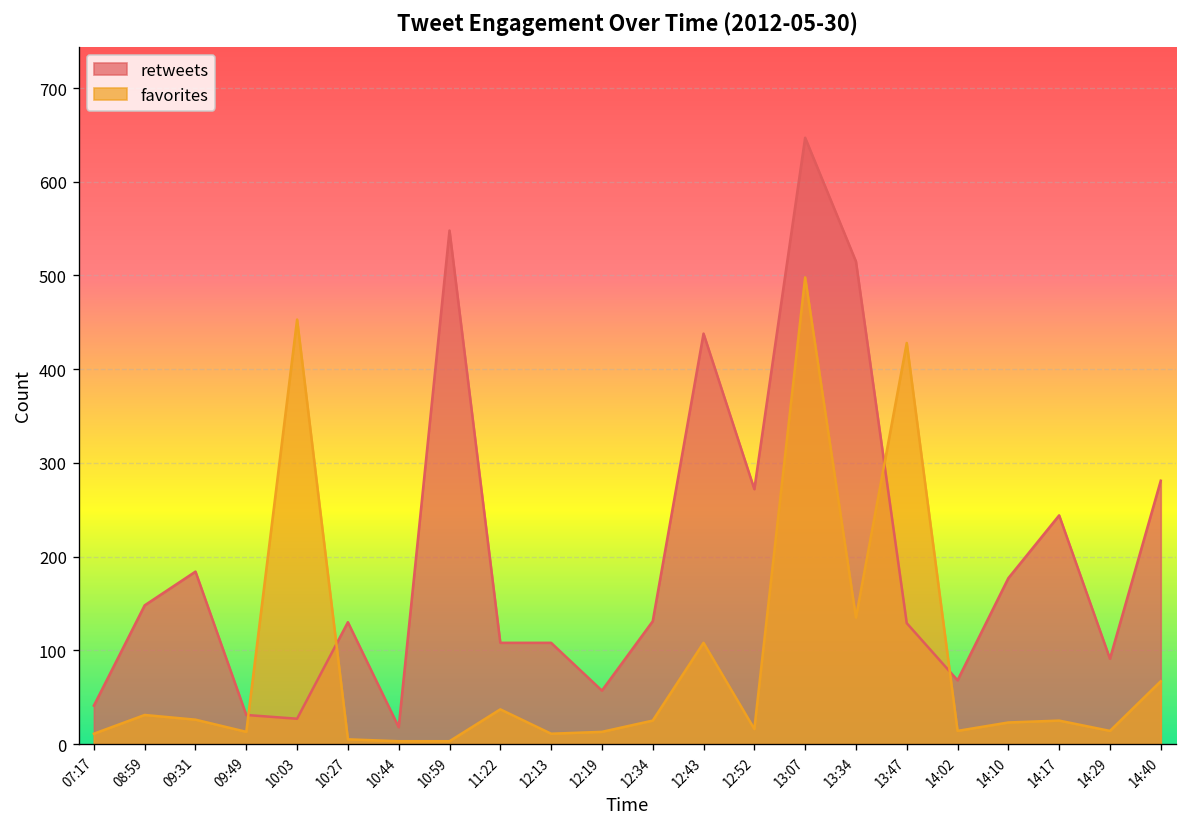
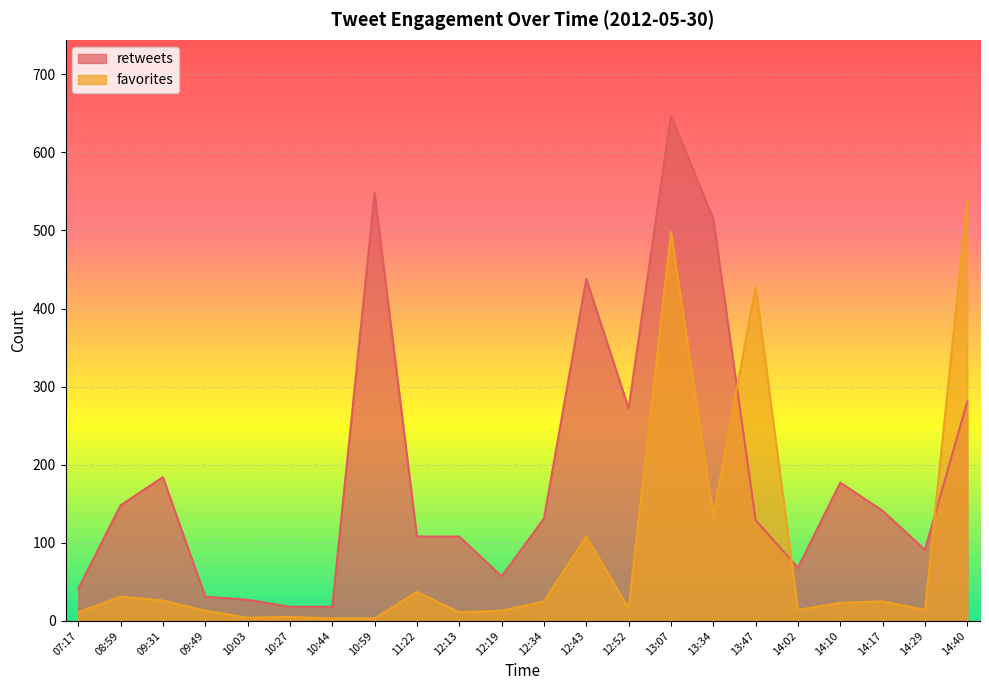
  {
    "retweets": {
      "07:17": 40,
      "08:59": 150,
      "09:31": 180,
      "09:49": 30,
      "10:03": 30,
-     "10:27": 130,
+     "10:27": 20,
      "10:44": 20,
      "10:59": 550,
      "11:22": 110,
      "12:13": 110,
      "12:19": 60,
      "12:34": 130,
      "12:43": 440,
      "12:52": 270,
      "13:07": 650,
      "13:34": 520,
      "13:47": 130,
      "14:02": 70,
      "14:10": 180,
-     "14:17": 240,
+     "14:17": 140,
      "14:29": 90,
      "14:40": 280
    },
    "favorites": {
      "07:17": 10,
      "08:59": 30,
      "09:31": 30,
      "09:49": 10,
-     "10:03": 450,
+     "10:03": 0,
      "10:27": 10,
      "10:44": 0,
      "10:59": 0,
      "11:22": 40,
      "12:13": 10,
      "12:19": 10,
      "12:34": 30,
      "12:43": 110,
      "12:52": 20,
      "13:07": 500,
      "13:34": 140,
      "13:47": 430,
      "14:02": 10,
      "14:10": 20,
      "14:17": 30,
      "14:29": 10,
-     "14:40": 70
+     "14:40": 540
    }
  }
